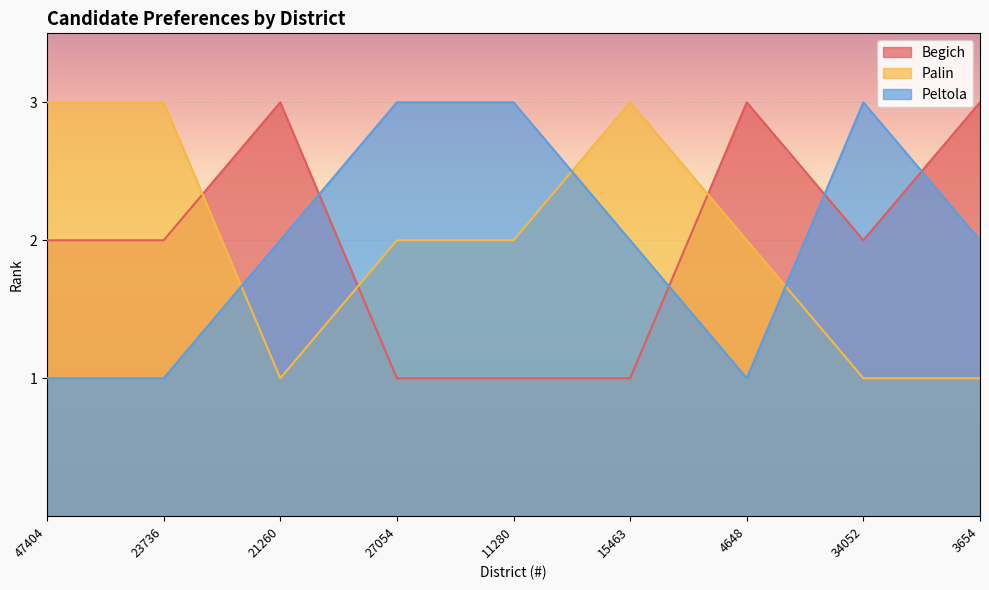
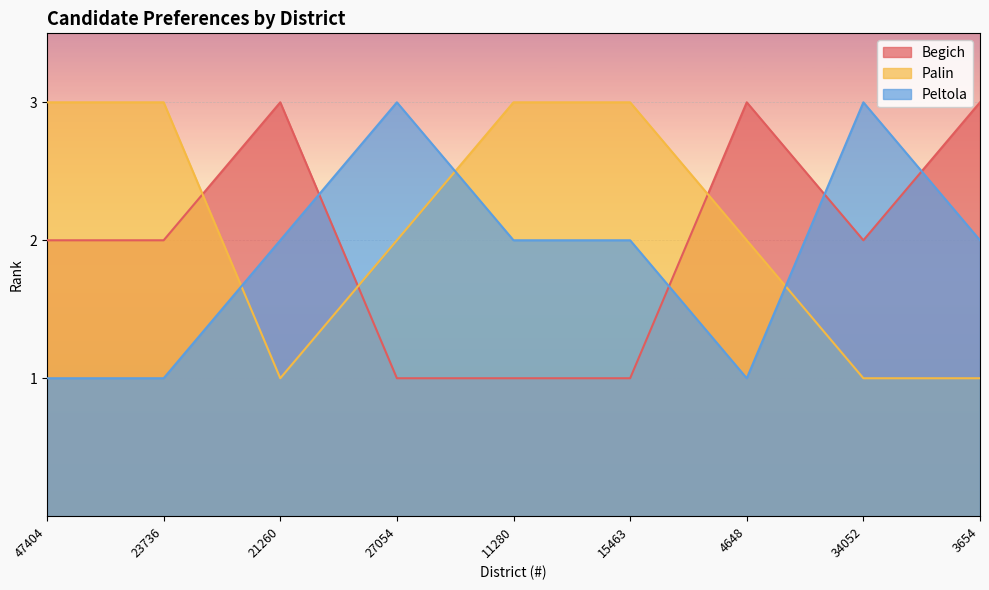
  {
    "Begich": {
      "47404": 2,
      "23736": 2,
      "21260": 3,
      "27054": 1,
      "11280": 1,
      "15463": 1,
      "4648": 3,
      "34052": 2,
      "3654": 3
    },
    "Palin": {
      "47404": 3,
      "23736": 3,
      "21260": 1,
      "27054": 2,
-     "11280": 2,
+     "11280": 3,
      "15463": 3,
      "4648": 2,
      "34052": 1,
      "3654": 1
    },
    "Peltola": {
      "47404": 1,
      "23736": 1,
      "21260": 2,
      "27054": 3,
-     "11280": 3,
+     "11280": 2,
      "15463": 2,
      "4648": 1,
      "34052": 3,
      "3654": 2
    }
  }
